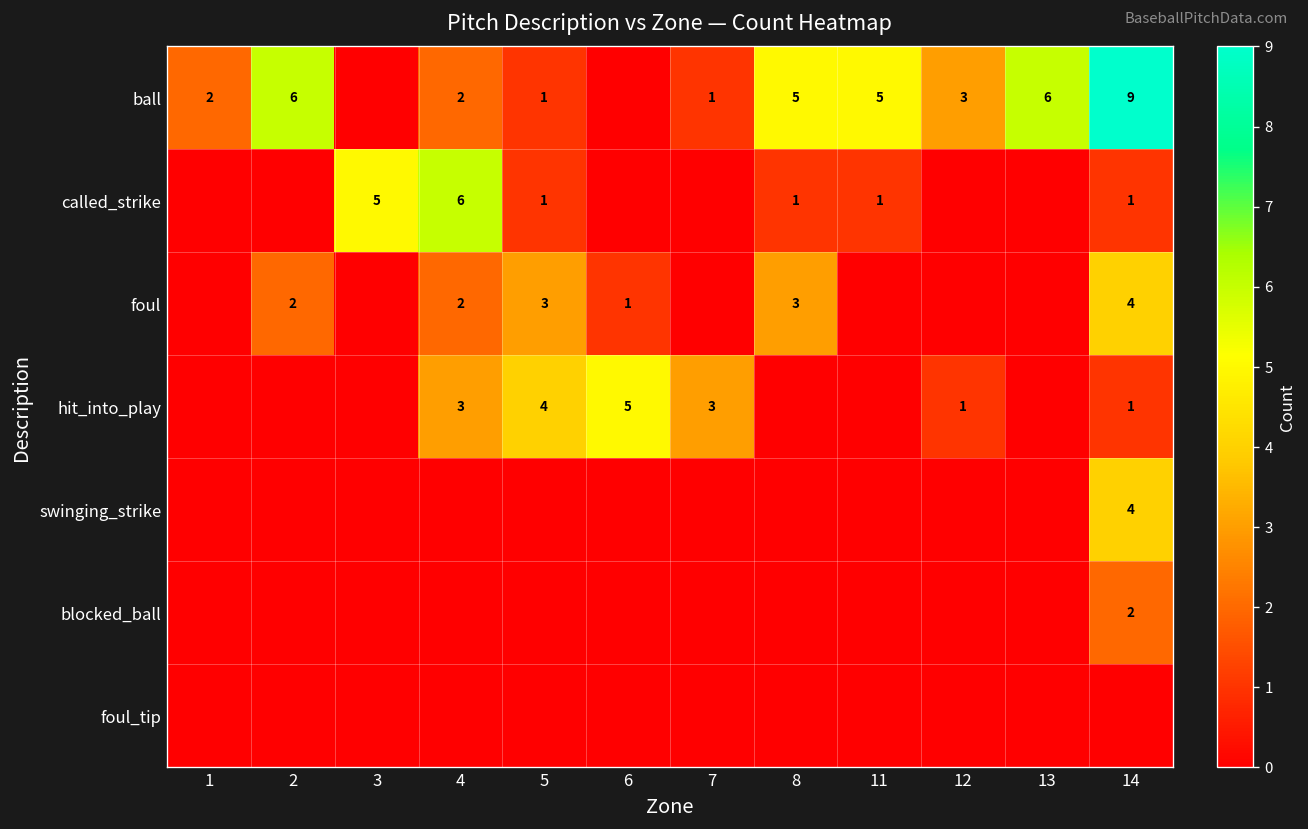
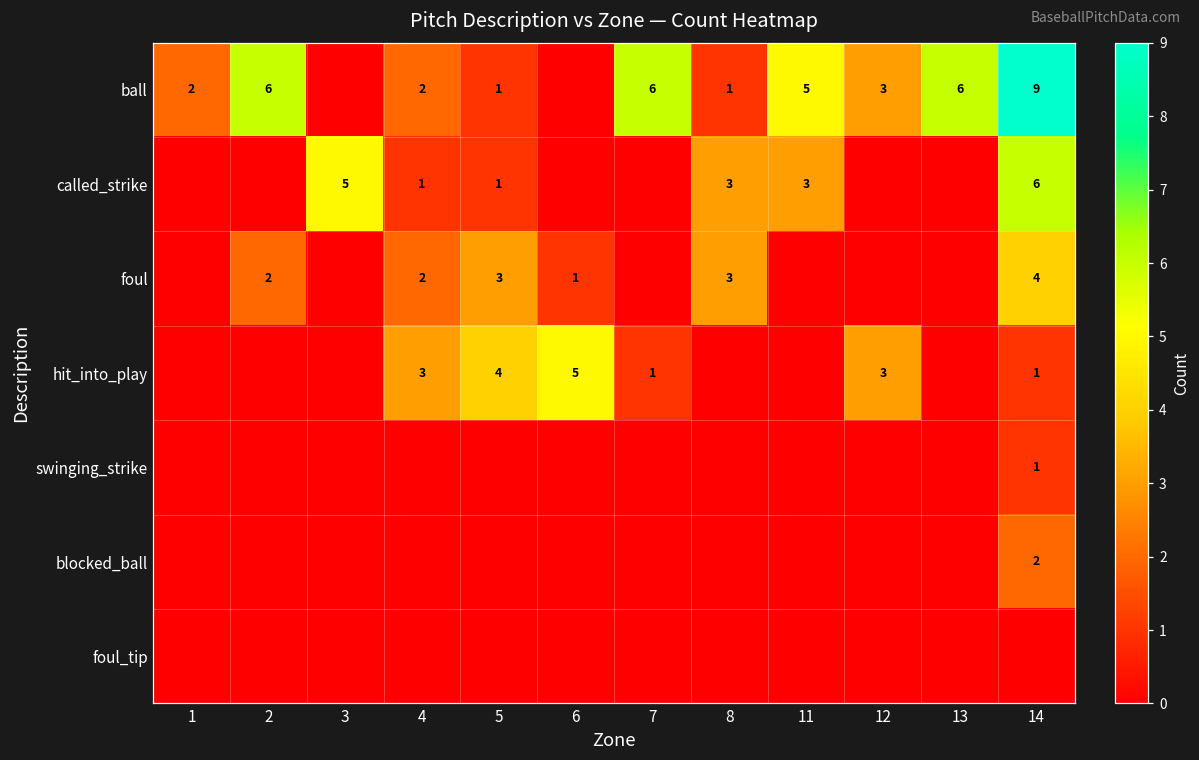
  {
    "ball": {
      "1": 2,
      "2": 6,
      "4": 2,
      "5": 1,
-     "7": 1,
-     "8": 5,
+     "7": 6,
+     "8": 1,
      "11": 5,
      "12": 3,
      "13": 6,
      "14": 9
    },
    "called_strike": {
      "3": 5,
-     "4": 6,
+     "4": 1,
      "5": 1,
-     "8": 1,
-     "11": 1,
-     "14": 1
+     "8": 3,
+     "11": 3,
+     "14": 6
    },
    "foul": {
      "2": 2,
      "4": 2,
      "5": 3,
      "6": 1,
      "8": 3,
      "14": 4
    },
    "hit_into_play": {
      "4": 3,
      "5": 4,
      "6": 5,
-     "7": 3,
-     "12": 1,
+     "7": 1,
+     "12": 3,
      "14": 1
    },
    "swinging_strike": {
-     "14": 4
+     "14": 1
    },
    "blocked_ball": {
      "14": 2
    }
  }
